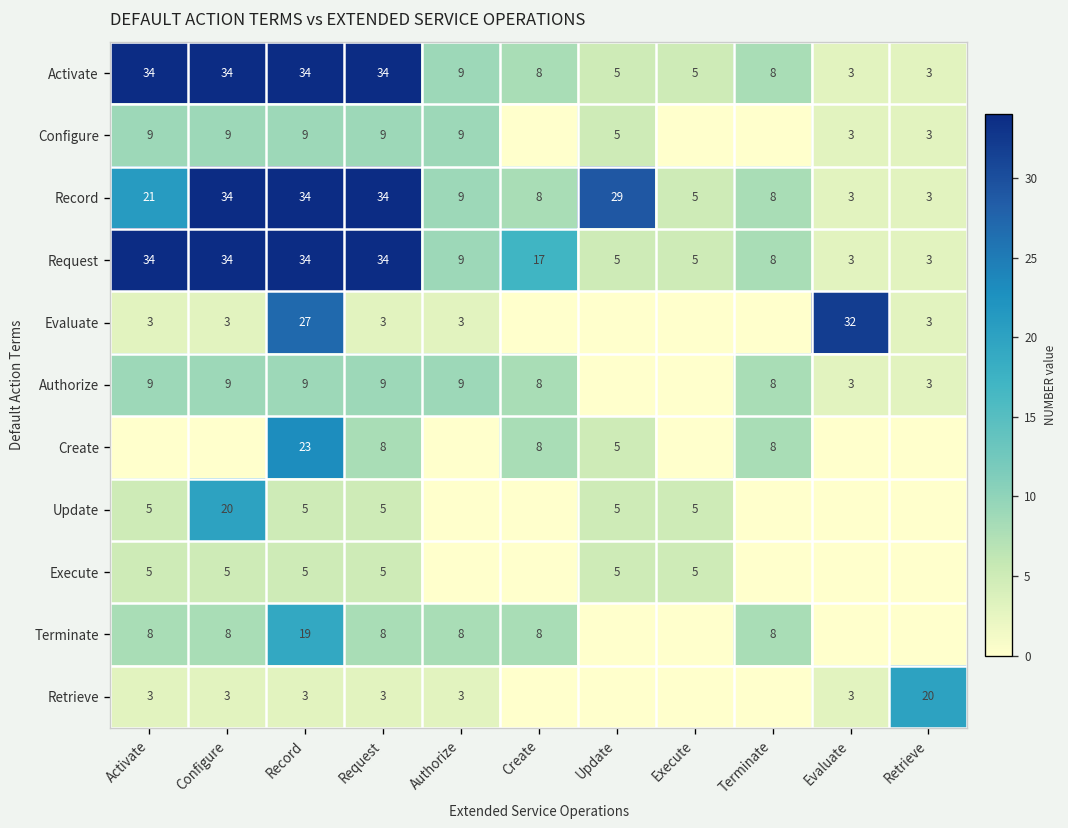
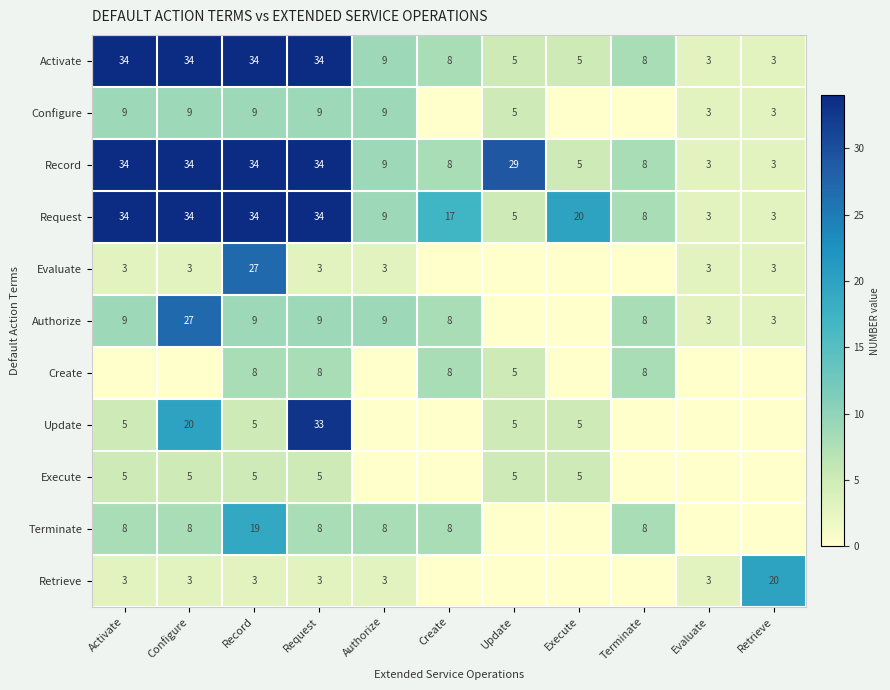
  {
    "Activate": {
      "Activate": 34,
      "Configure": 34,
      "Record": 34,
      "Request": 34,
      "Authorize": 9,
      "Create": 8,
      "Update": 5,
      "Execute": 5,
      "Terminate": 8,
      "Evaluate": 3,
      "Retrieve": 3
    },
    "Configure": {
      "Activate": 9,
      "Configure": 9,
      "Record": 9,
      "Request": 9,
      "Authorize": 9,
      "Update": 5,
      "Evaluate": 3,
      "Retrieve": 3
    },
    "Record": {
-     "Activate": 21,
+     "Activate": 34,
      "Configure": 34,
      "Record": 34,
      "Request": 34,
      "Authorize": 9,
      "Create": 8,
      "Update": 29,
      "Execute": 5,
      "Terminate": 8,
      "Evaluate": 3,
      "Retrieve": 3
    },
    "Request": {
      "Activate": 34,
      "Configure": 34,
      "Record": 34,
      "Request": 34,
      "Authorize": 9,
      "Create": 17,
      "Update": 5,
-     "Execute": 5,
+     "Execute": 20,
      "Terminate": 8,
      "Evaluate": 3,
      "Retrieve": 3
    },
    "Evaluate": {
      "Activate": 3,
      "Configure": 3,
      "Record": 27,
      "Request": 3,
      "Authorize": 3,
-     "Evaluate": 32,
+     "Evaluate": 3,
      "Retrieve": 3
    },
    "Authorize": {
      "Activate": 9,
-     "Configure": 9,
+     "Configure": 27,
      "Record": 9,
      "Request": 9,
      "Authorize": 9,
      "Create": 8,
      "Terminate": 8,
      "Evaluate": 3,
      "Retrieve": 3
    },
    "Create": {
-     "Record": 23,
+     "Record": 8,
      "Request": 8,
      "Create": 8,
      "Update": 5,
      "Terminate": 8
    },
    "Update": {
      "Activate": 5,
      "Configure": 20,
      "Record": 5,
-     "Request": 5,
+     "Request": 33,
      "Update": 5,
      "Execute": 5
    },
    "Execute": {
      "Activate": 5,
      "Configure": 5,
      "Record": 5,
      "Request": 5,
      "Update": 5,
      "Execute": 5
    },
    "Terminate": {
      "Activate": 8,
      "Configure": 8,
      "Record": 19,
      "Request": 8,
      "Authorize": 8,
      "Create": 8,
      "Terminate": 8
    },
    "Retrieve": {
      "Activate": 3,
      "Configure": 3,
      "Record": 3,
      "Request": 3,
      "Authorize": 3,
      "Evaluate": 3,
      "Retrieve": 20
    }
  }
